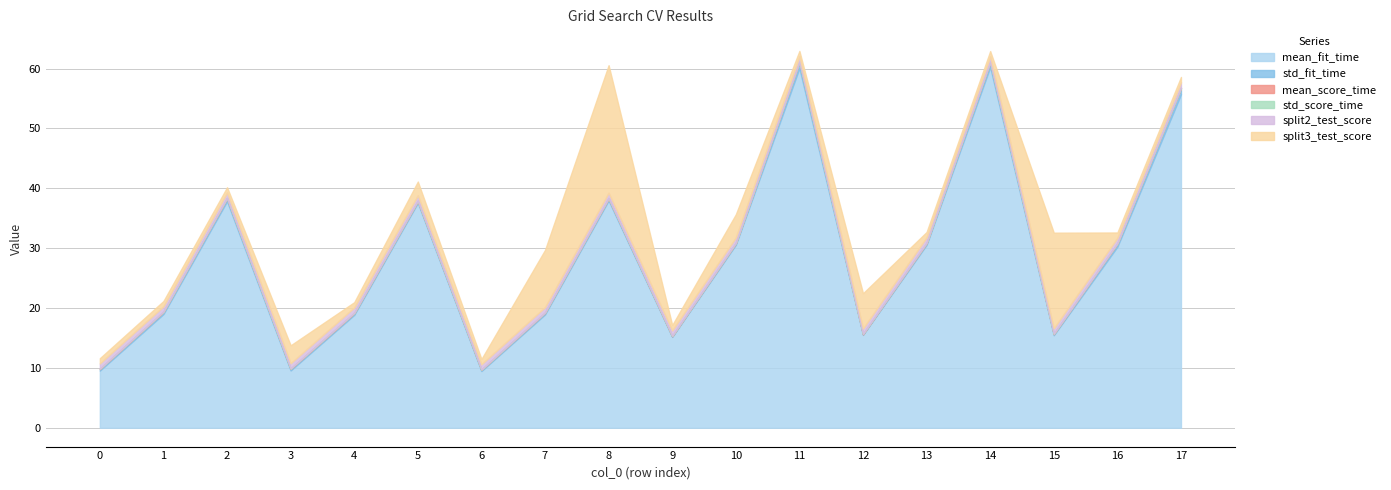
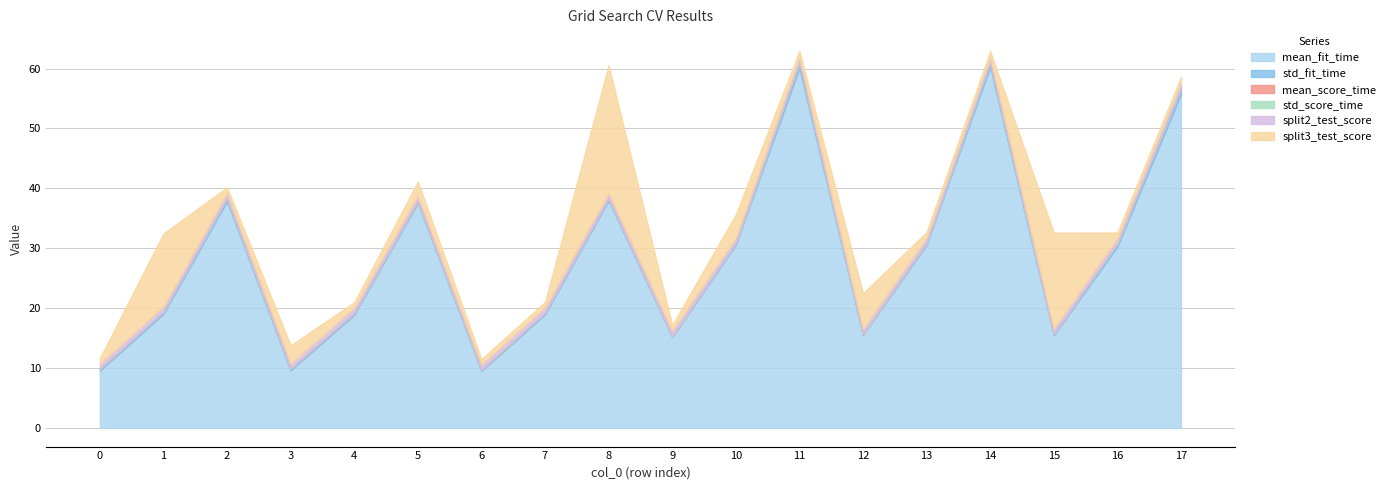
  {
    "split3_test_score": {
      "0": 1,
-     "1": 1,
+     "1": 12,
      "2": 1,
      "3": 3,
      "4": 1,
      "5": 2,
      "6": 1,
-     "7": 10,
+     "7": 1,
      "8": 21,
      "9": 1,
      "10": 4,
      "11": 1,
      "12": 6,
      "13": 1,
      "14": 1,
      "15": 16,
      "16": 1,
      "17": 1
    }
  }
